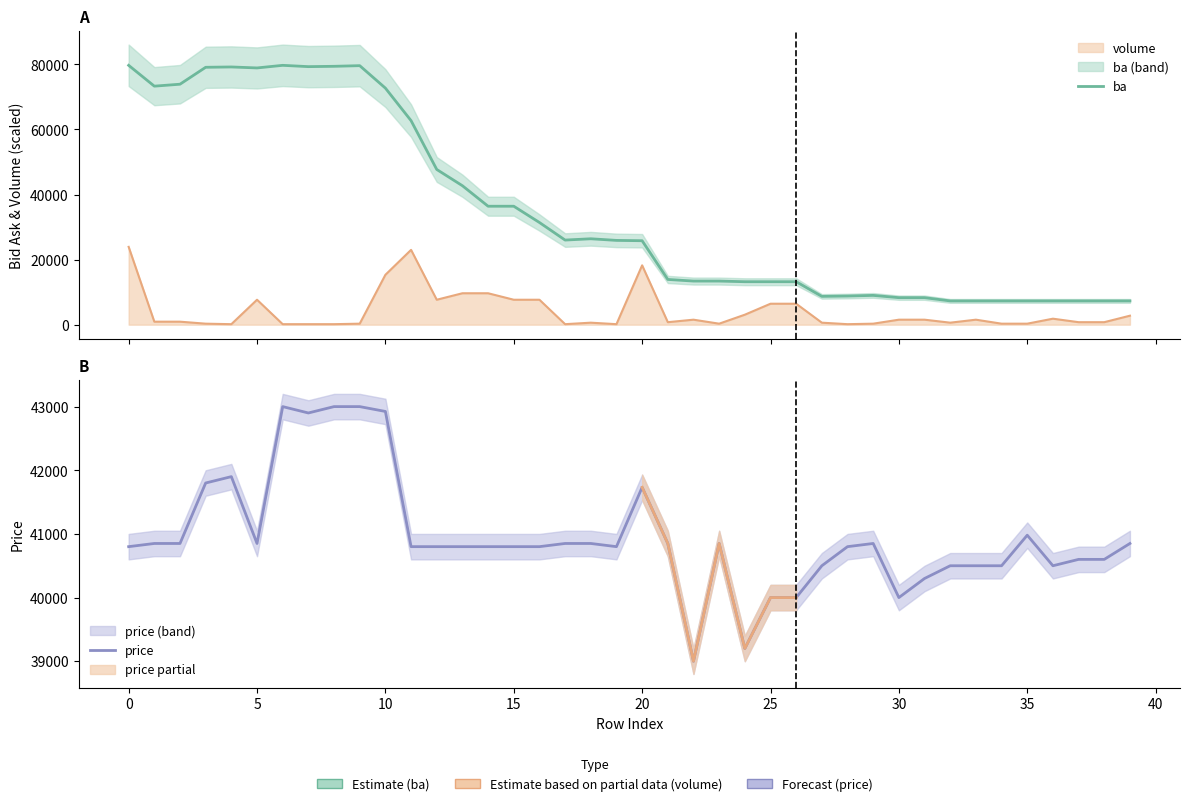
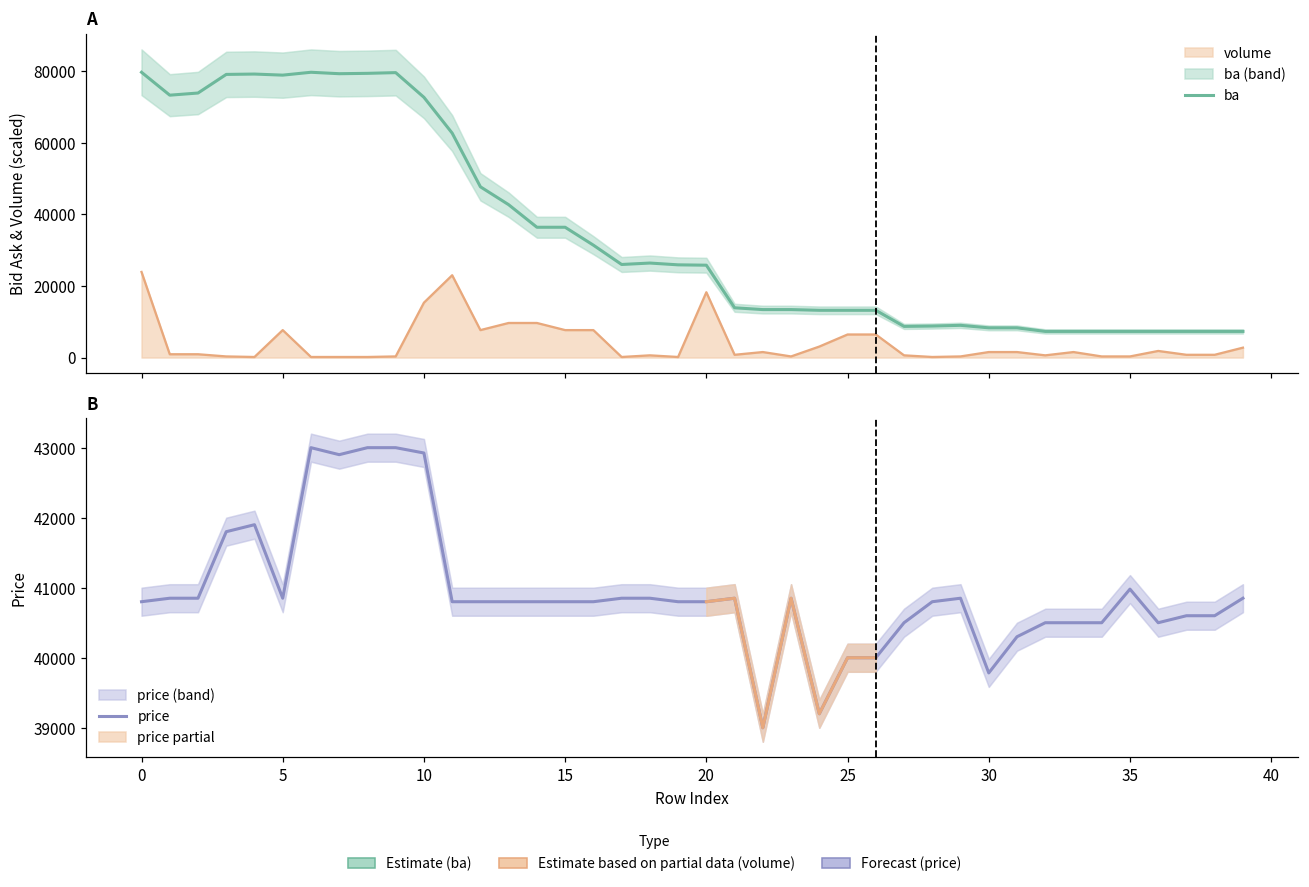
  {
    "B": {
      "price": {
        "0": 40800,
        "5": 40900,
        "10": 42900,
        "15": 40800,
-       "20": 41700,
-       "30": 40000,
+       "20": 40800,
+       "30": 39800,
        "35": 41000
      }
    }
  }
